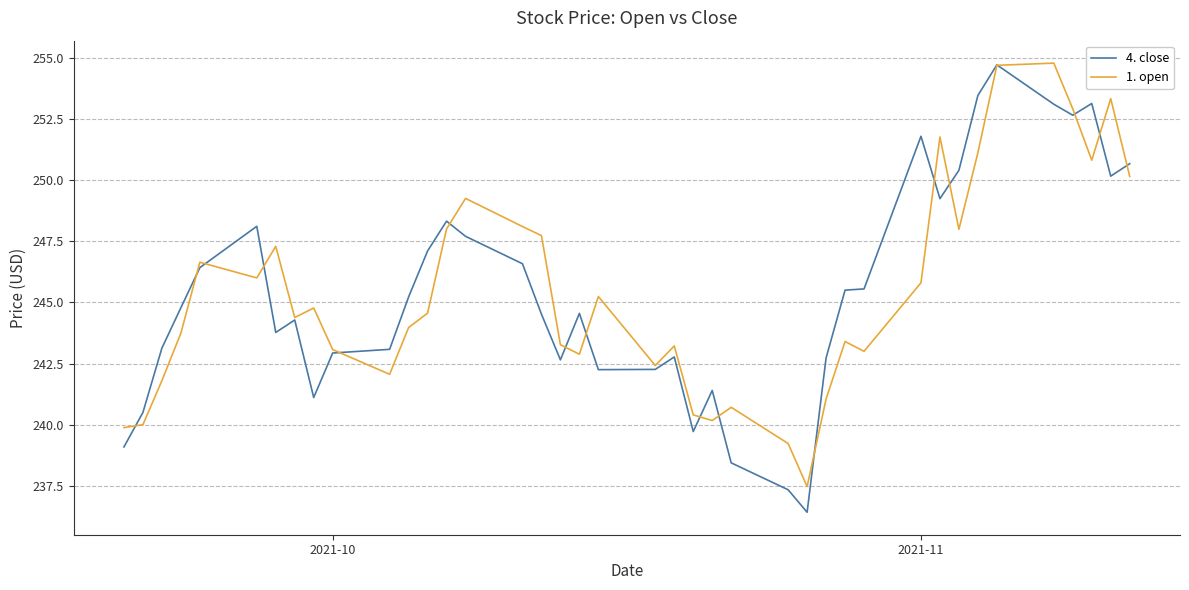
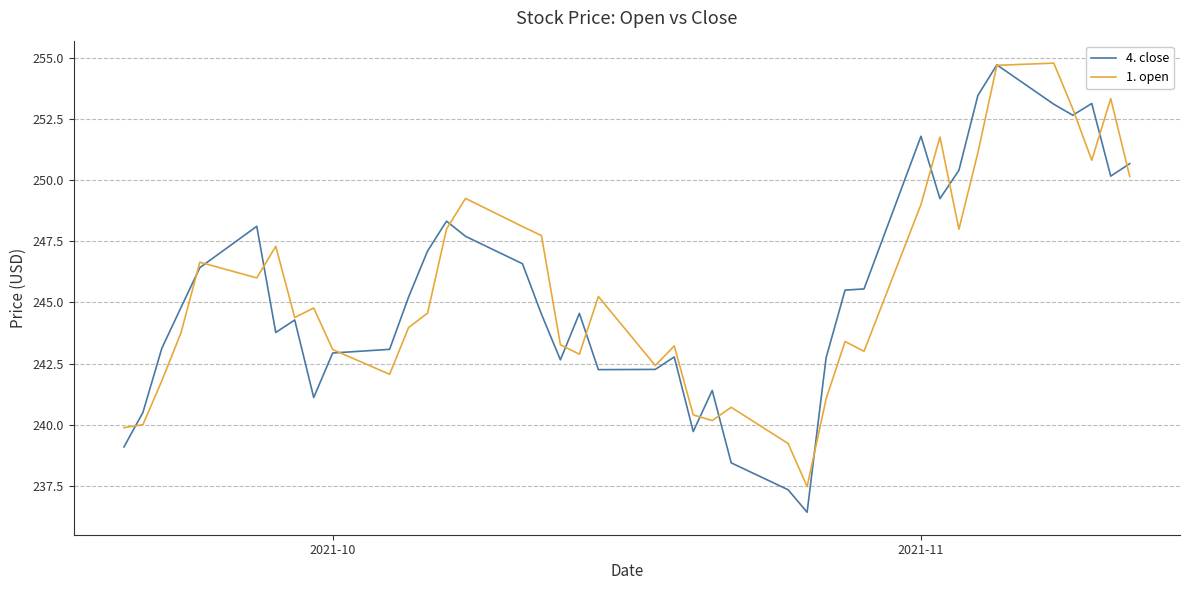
  {
    "4. close": {
      "2021-10": 242.9,
      "2021-11": 251.8
    },
    "1. open": {
      "2021-10": 243.1,
-     "2021-11": 245.8
+     "2021-11": 249.0
    }
  }
